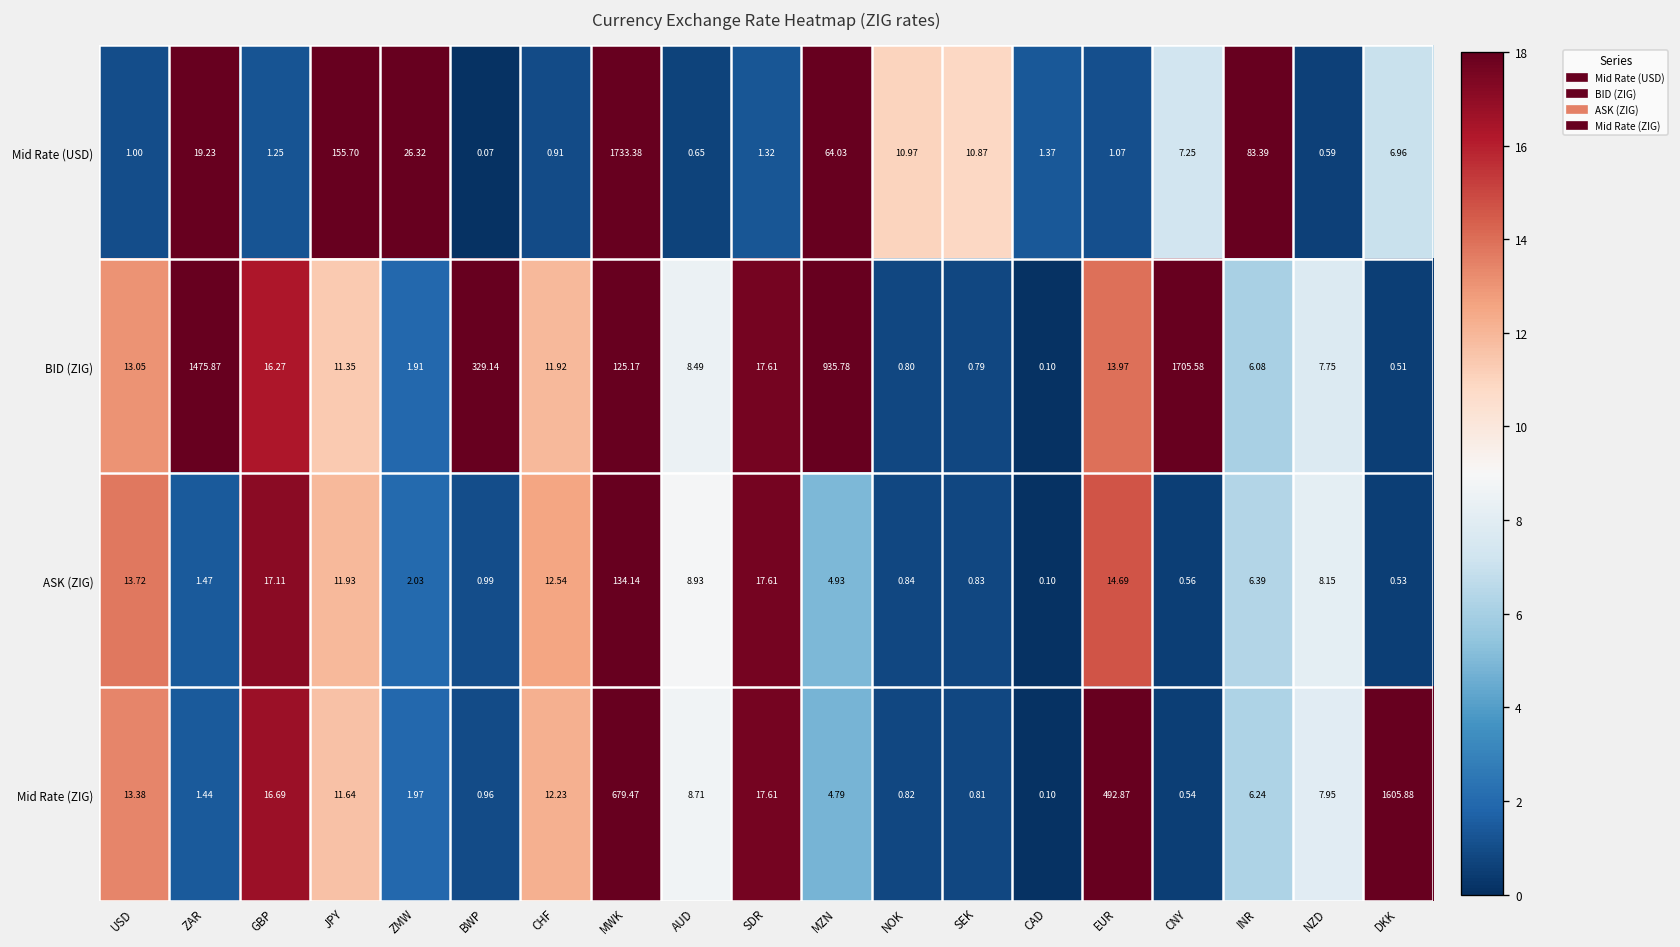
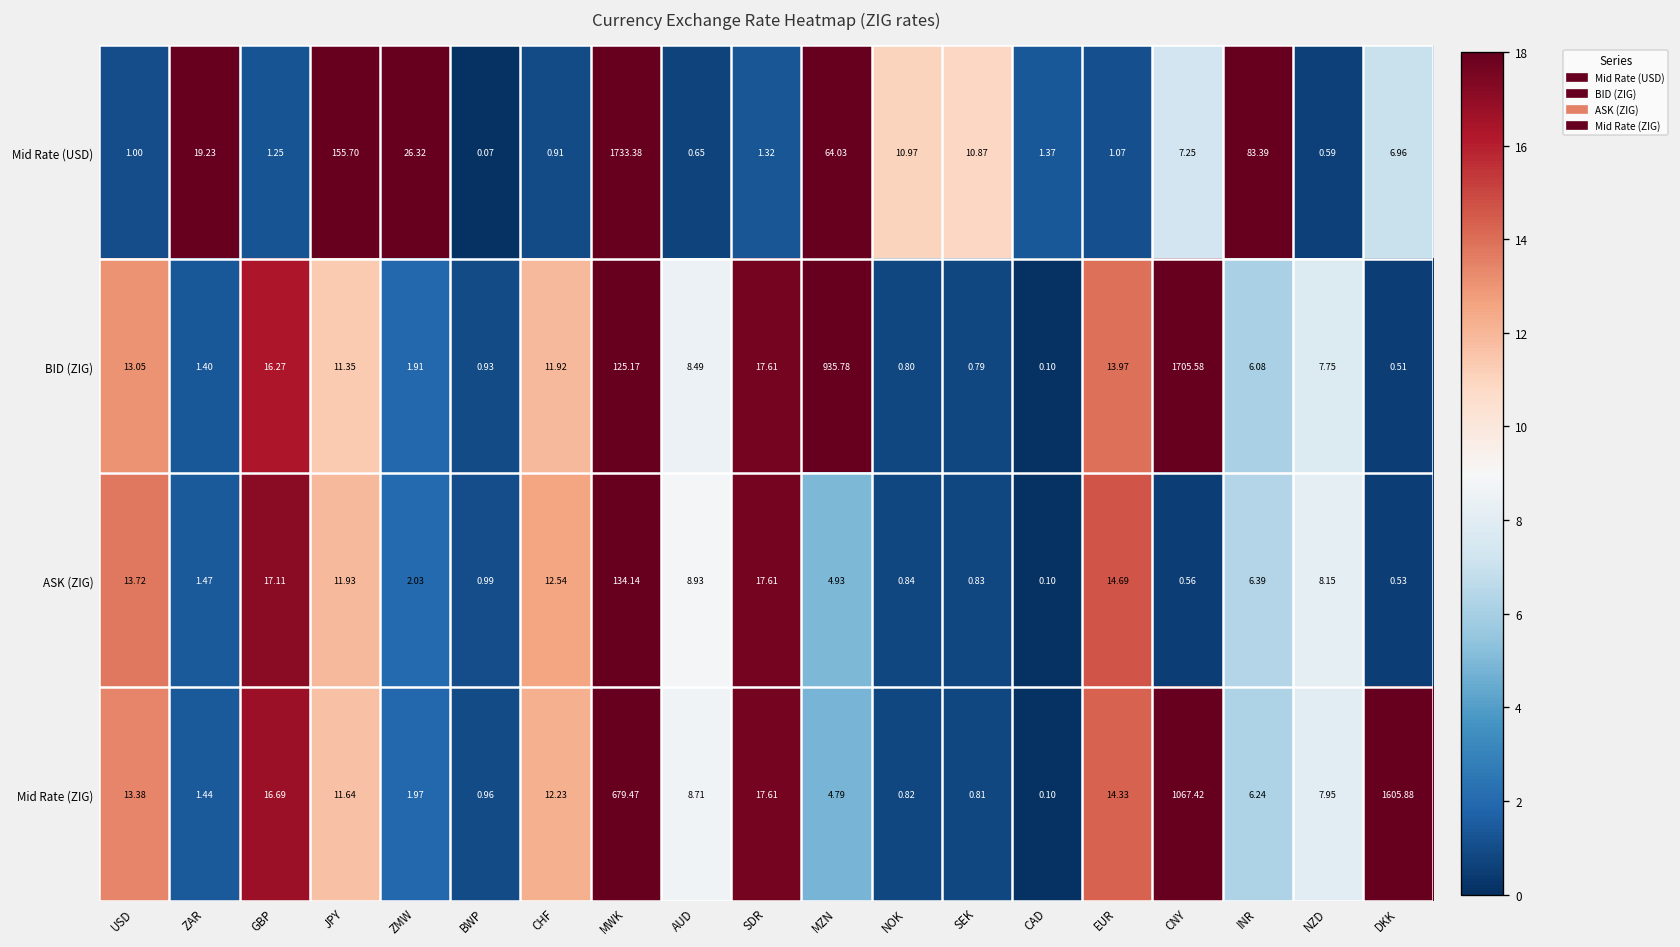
  {
    "Mid Rate (USD)": {
      "USD": 1.00,
      "ZAR": 19.23,
      "GBP": 1.25,
      "JPY": 155.70,
      "ZMW": 26.32,
      "BWP": 0.07,
      "CHF": 0.91,
      "MWK": 1733.38,
      "AUD": 0.65,
      "SDR": 1.32,
      "MZN": 64.03,
      "NOK": 10.97,
      "SEK": 10.87,
      "CAD": 1.37,
      "EUR": 1.07,
      "CNY": 7.25,
      "INR": 83.39,
      "NZD": 0.59,
      "DKK": 6.96
    },
    "BID (ZIG)": {
      "USD": 13.05,
-     "ZAR": 1475.87,
+     "ZAR": 1.40,
      "GBP": 16.27,
      "JPY": 11.35,
      "ZMW": 1.91,
-     "BWP": 329.14,
+     "BWP": 0.93,
      "CHF": 11.92,
      "MWK": 125.17,
      "AUD": 8.49,
      "SDR": 17.61,
      "MZN": 935.78,
      "NOK": 0.80,
      "SEK": 0.79,
      "CAD": 0.10,
      "EUR": 13.97,
      "CNY": 1705.58,
      "INR": 6.08,
      "NZD": 7.75,
      "DKK": 0.51
    },
    "ASK (ZIG)": {
      "USD": 13.72,
      "ZAR": 1.47,
      "GBP": 17.11,
      "JPY": 11.93,
      "ZMW": 2.03,
      "BWP": 0.99,
      "CHF": 12.54,
      "MWK": 134.14,
      "AUD": 8.93,
      "SDR": 17.61,
      "MZN": 4.93,
      "NOK": 0.84,
      "SEK": 0.83,
      "CAD": 0.10,
      "EUR": 14.69,
      "CNY": 0.56,
      "INR": 6.39,
      "NZD": 8.15,
      "DKK": 0.53
    },
    "Mid Rate (ZIG)": {
      "USD": 13.38,
      "ZAR": 1.44,
      "GBP": 16.69,
      "JPY": 11.64,
      "ZMW": 1.97,
      "BWP": 0.96,
      "CHF": 12.23,
      "MWK": 679.47,
      "AUD": 8.71,
      "SDR": 17.61,
      "MZN": 4.79,
      "NOK": 0.82,
      "SEK": 0.81,
      "CAD": 0.10,
-     "EUR": 492.87,
-     "CNY": 0.54,
+     "EUR": 14.33,
+     "CNY": 1067.42,
      "INR": 6.24,
      "NZD": 7.95,
      "DKK": 1605.88
    }
  }
